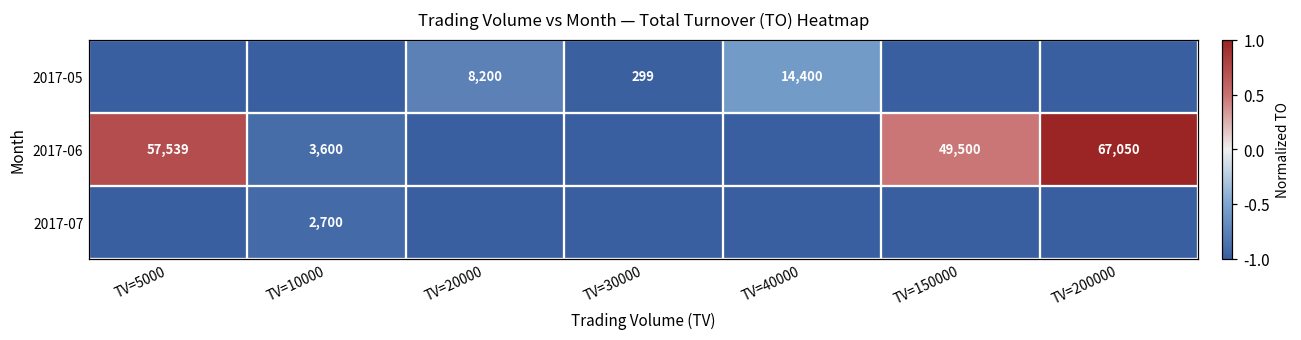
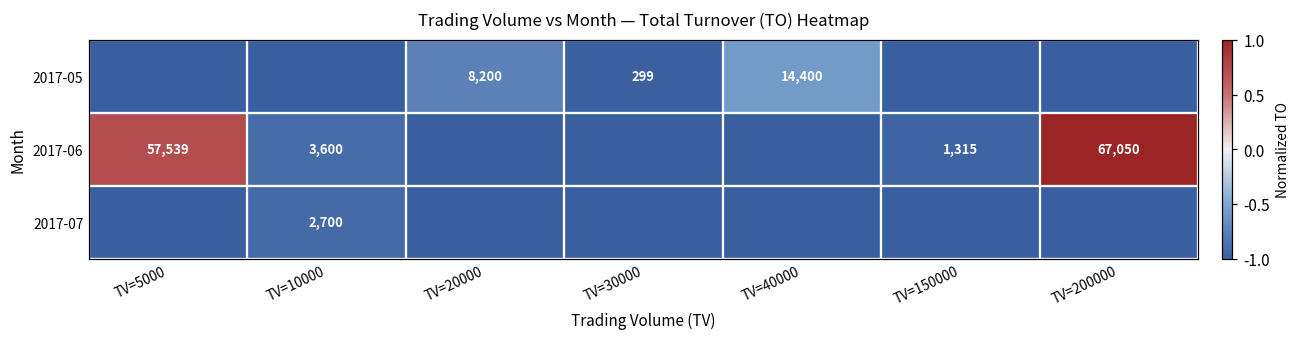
  {
    "2017-05": {
      "TV=20000": "8,200",
      "TV=30000": "299",
      "TV=40000": "14,400"
    },
    "2017-06": {
      "TV=5000": "57,539",
      "TV=10000": "3,600",
-     "TV=150000": "49,500",
+     "TV=150000": "1,315",
      "TV=200000": "67,050"
    },
    "2017-07": {
      "TV=10000": "2,700"
    }
  }
